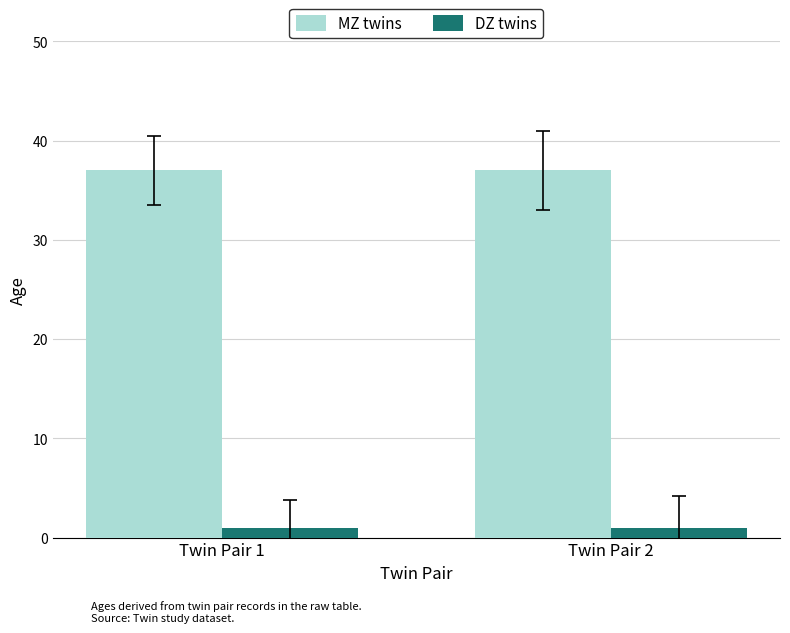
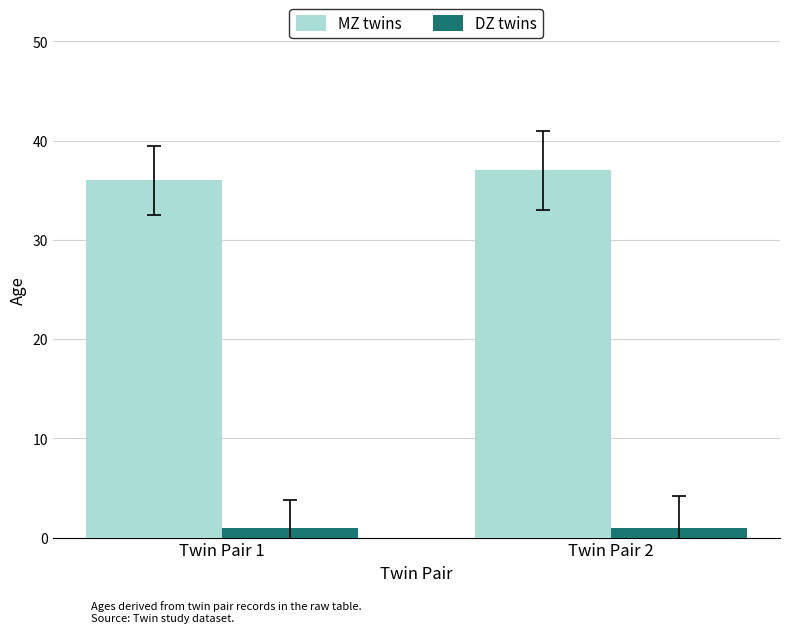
  {
    "MZ twins": {
-     "Twin Pair 1": 37,
+     "Twin Pair 1": 36,
      "Twin Pair 2": 37
    },
    "DZ twins": {
      "Twin Pair 1": 1,
      "Twin Pair 2": 1
    }
  }
